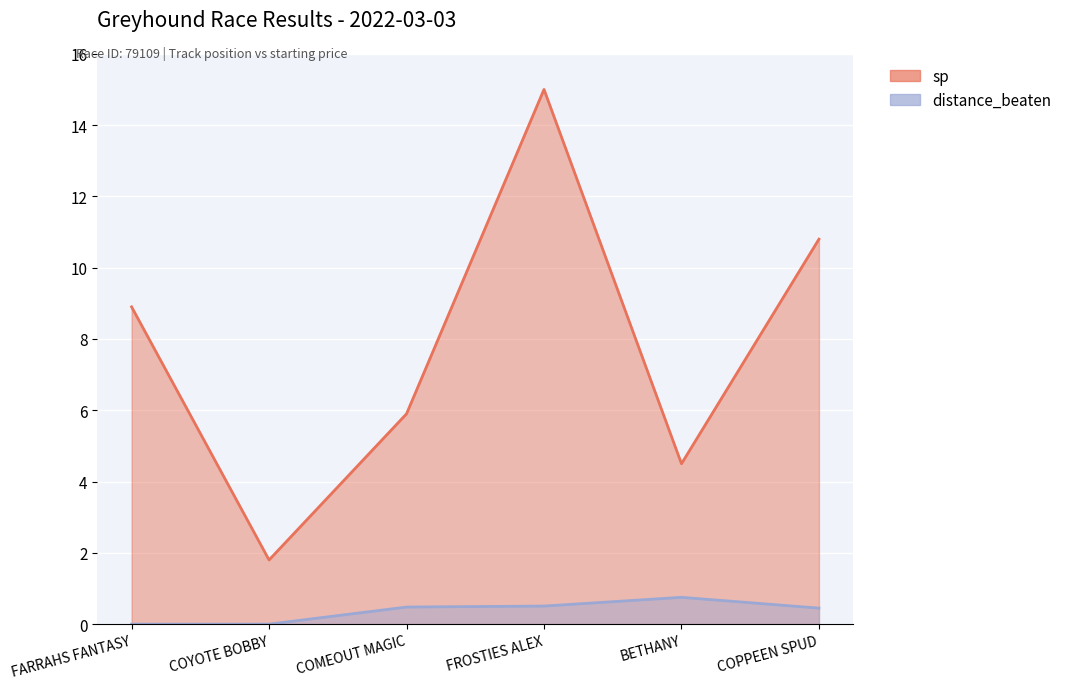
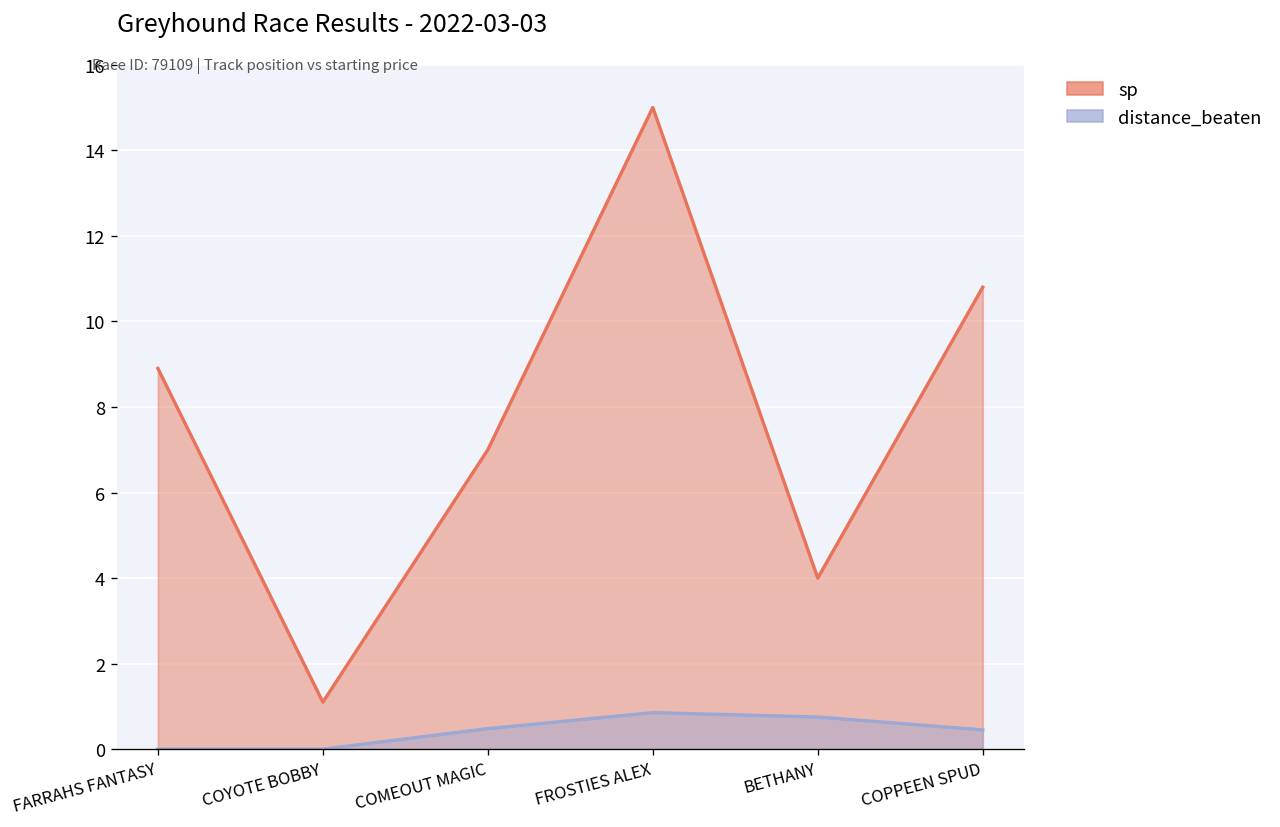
  {
    "sp": {
      "FARRAHS FANTASY": 8.9,
-     "COYOTE BOBBY": 1.8,
-     "COMEOUT MAGIC": 5.9,
+     "COYOTE BOBBY": 1.1,
+     "COMEOUT MAGIC": 7.0,
      "FROSTIES ALEX": 15.0,
-     "BETHANY": 4.5,
+     "BETHANY": 4.0,
      "COPPEEN SPUD": 10.8
    },
    "distance_beaten": {
      "FARRAHS FANTASY": 0.0,
      "COYOTE BOBBY": 0.0,
      "COMEOUT MAGIC": 0.5,
-     "FROSTIES ALEX": 0.5,
+     "FROSTIES ALEX": 0.9,
      "BETHANY": 0.8,
      "COPPEEN SPUD": 0.4
    }
  }
